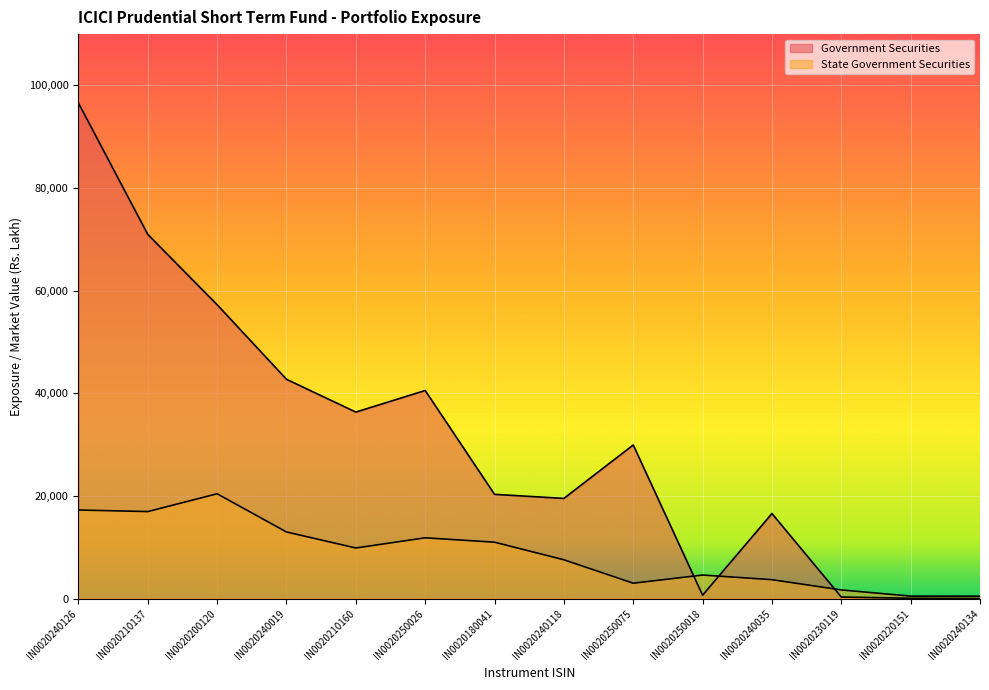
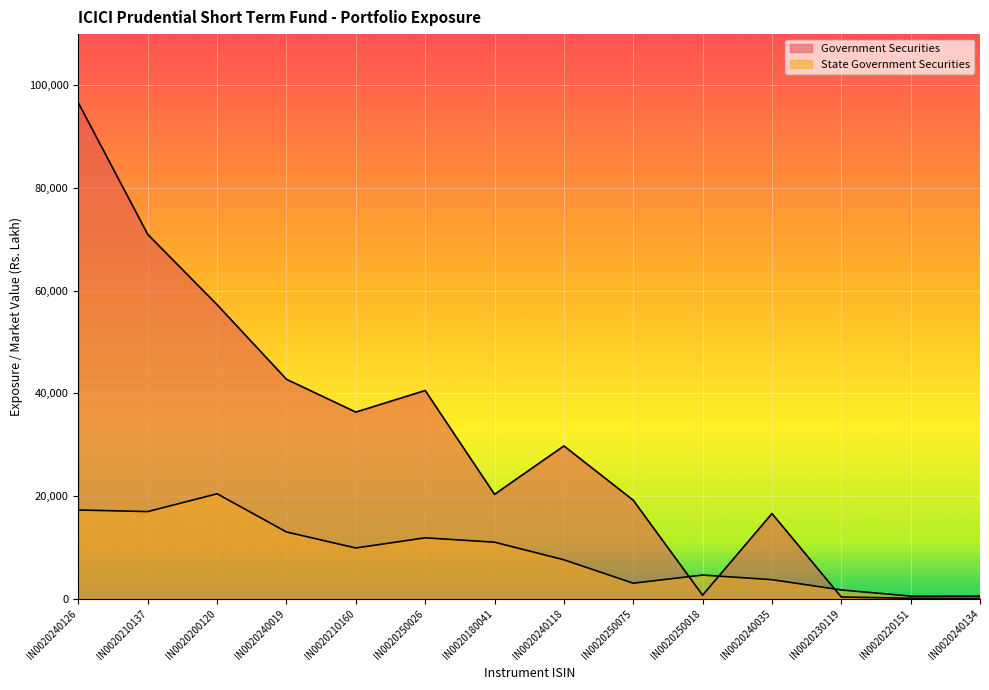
  {
    "Government Securities": {
      "IN0020240126": "97,000",
      "IN0020210137": "71,000",
      "IN0020200120": "57,000",
      "IN0020240019": "43,000",
      "IN0020210160": "36,000",
      "IN0020250026": "41,000",
      "IN0020180041": "20,000",
-     "IN0020240118": "20,000",
-     "IN0020250075": "30,000",
+     "IN0020240118": "30,000",
+     "IN0020250075": "19,000",
      "IN0020250018": "1,000",
      "IN0020240035": "17,000",
      "IN0020230119": "0"
    },
    "State Government Securities": {
      "IN0020240126": "17,000",
      "IN0020210137": "17,000",
      "IN0020200120": "20,000",
      "IN0020240019": "13,000",
      "IN0020210160": "10,000",
      "IN0020250026": "12,000",
      "IN0020180041": "11,000",
      "IN0020240118": "8,000",
      "IN0020250075": "3,000",
      "IN0020250018": "5,000",
      "IN0020240035": "4,000",
      "IN0020230119": "2,000"
    }
  }
